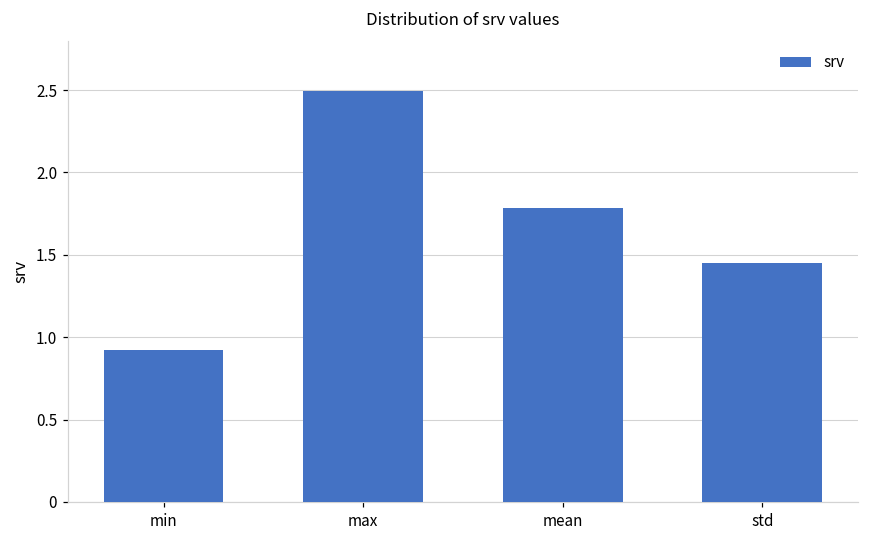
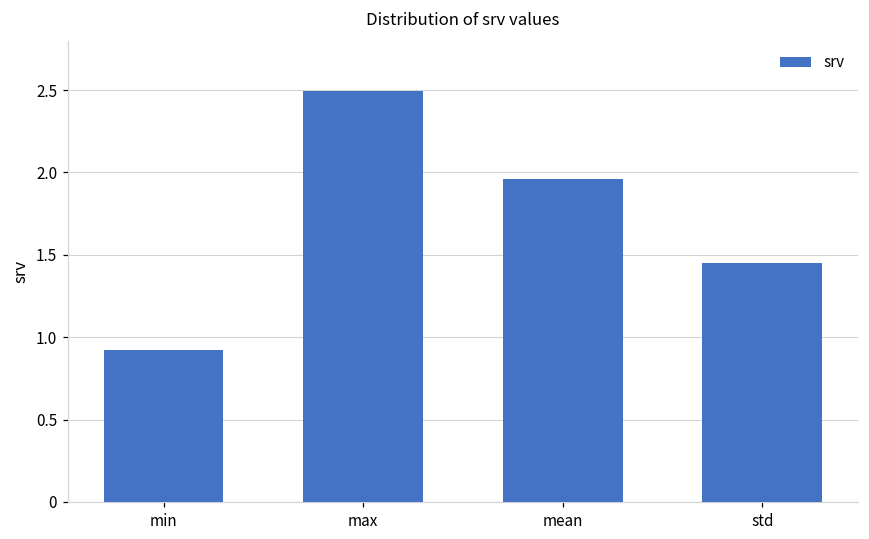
  {
    "min": 0.92,
    "max": 2.49,
-   "mean": 1.78,
+   "mean": 1.96,
    "std": 1.45
  }
